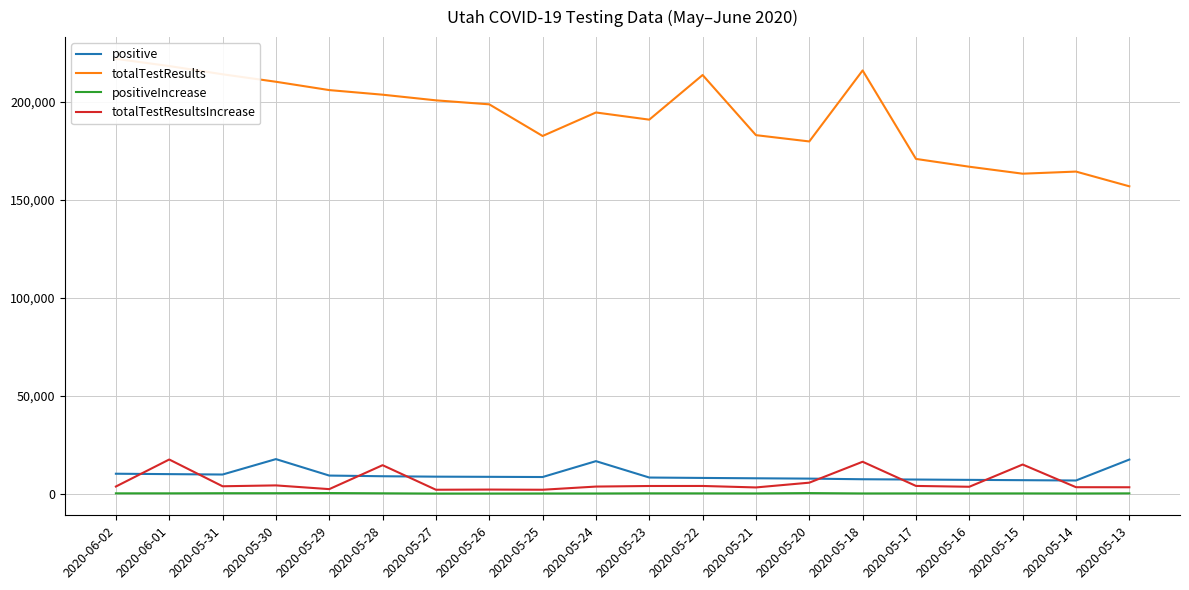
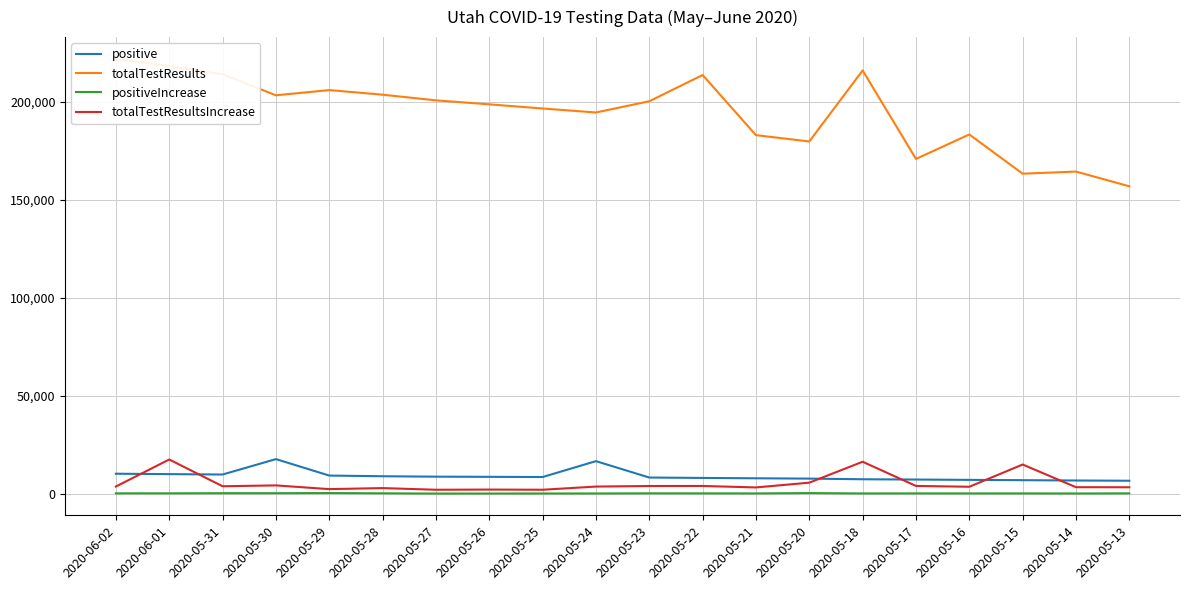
  {
    "positive": {
      "2020-06-02": "10,000",
      "2020-06-01": "10,000",
      "2020-05-31": "10,000",
      "2020-05-30": "18,000",
      "2020-05-29": "9,000",
      "2020-05-28": "9,000",
      "2020-05-27": "9,000",
      "2020-05-26": "9,000",
      "2020-05-25": "9,000",
      "2020-05-24": "17,000",
      "2020-05-23": "8,000",
      "2020-05-22": "8,000",
      "2020-05-21": "8,000",
      "2020-05-20": "8,000",
      "2020-05-18": "7,000",
      "2020-05-17": "7,000",
      "2020-05-16": "7,000",
      "2020-05-15": "7,000",
      "2020-05-14": "7,000",
-     "2020-05-13": "17,000"
+     "2020-05-13": "7,000"
    },
    "totalTestResults": {
-     "2020-05-30": "210,000",
+     "2020-05-30": "203,000",
      "2020-05-29": "206,000",
      "2020-05-28": "204,000",
      "2020-05-27": "201,000",
      "2020-05-26": "199,000",
-     "2020-05-25": "182,000",
+     "2020-05-25": "196,000",
      "2020-05-24": "194,000",
-     "2020-05-23": "191,000",
+     "2020-05-23": "200,000",
      "2020-05-22": "214,000",
      "2020-05-21": "183,000",
      "2020-05-20": "180,000",
      "2020-05-18": "216,000",
      "2020-05-17": "171,000",
-     "2020-05-16": "167,000",
+     "2020-05-16": "183,000",
      "2020-05-15": "163,000",
      "2020-05-14": "164,000",
      "2020-05-13": "157,000"
    },
    "positiveIncrease": {
      "2020-06-02": "0",
      "2020-06-01": "0",
      "2020-05-31": "0",
      "2020-05-30": "0",
      "2020-05-29": "0",
      "2020-05-28": "0",
      "2020-05-27": "0",
      "2020-05-26": "0",
      "2020-05-25": "0",
      "2020-05-24": "0",
      "2020-05-23": "0",
      "2020-05-22": "0",
      "2020-05-21": "0",
      "2020-05-20": "0",
      "2020-05-18": "0",
      "2020-05-17": "0",
      "2020-05-16": "0",
      "2020-05-15": "0",
      "2020-05-14": "0",
      "2020-05-13": "0"
    },
    "totalTestResultsIncrease": {
      "2020-06-02": "4,000",
      "2020-06-01": "17,000",
      "2020-05-31": "4,000",
      "2020-05-30": "4,000",
      "2020-05-29": "2,000",
-     "2020-05-28": "15,000",
+     "2020-05-28": "3,000",
      "2020-05-27": "2,000",
      "2020-05-26": "2,000",
      "2020-05-25": "2,000",
      "2020-05-24": "4,000",
      "2020-05-23": "4,000",
      "2020-05-22": "4,000",
      "2020-05-21": "3,000",
      "2020-05-20": "6,000",
      "2020-05-18": "16,000",
      "2020-05-17": "4,000",
      "2020-05-16": "4,000",
      "2020-05-15": "15,000",
      "2020-05-14": "3,000",
      "2020-05-13": "3,000"
    }
  }
